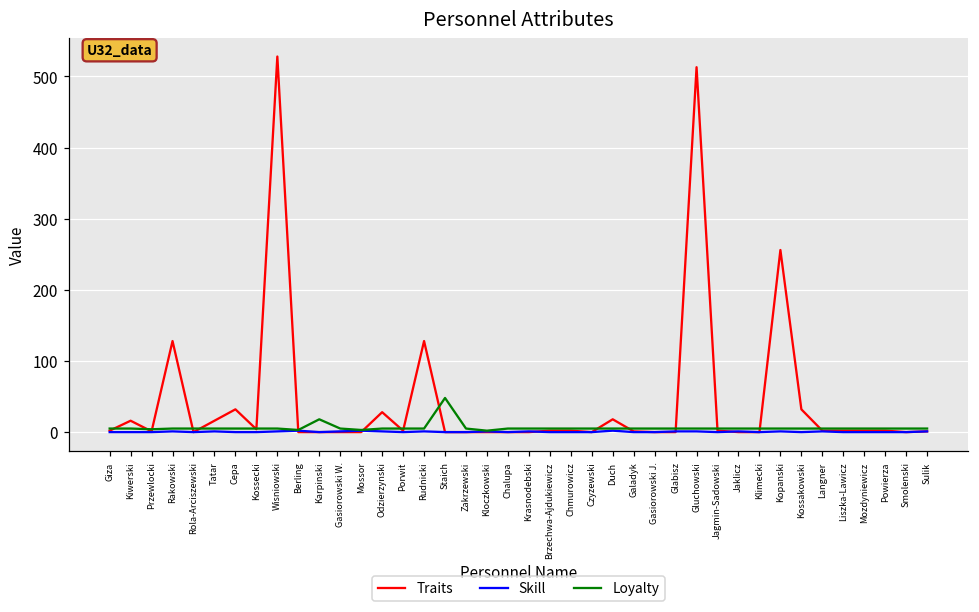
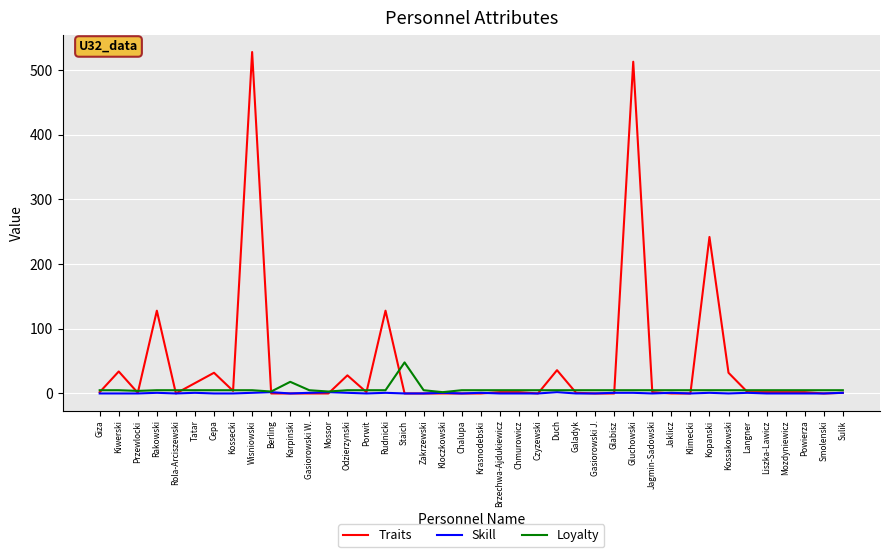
  {
    "Traits": {
-     "Kiwerski": 20,
+     "Kiwerski": 30,
      "Rakowski": 130,
      "Tatar": 20,
      "Cepa": 30,
      "Wisniowski": 530,
      "Odzierzynski": 30,
      "Rudnicki": 130,
-     "Duch": 20,
+     "Duch": 40,
      "Gluchowski": 510,
-     "Kopanski": 260,
+     "Kopanski": 240,
      "Kossakowski": 30
    },
    "Skill": {
      "Kiwerski": 0,
      "Rakowski": 0,
      "Tatar": 0,
      "Cepa": 0,
      "Kossecki": 0,
      "Wisniowski": 0,
      "Odzierzynski": 0,
      "Rudnicki": 0,
      "Gluchowski": 0,
      "Kopanski": 0,
      "Kossakowski": 0
    },
    "Loyalty": {
      "Kiwerski": 10,
      "Rakowski": 10,
      "Rola-Arciszewski": 10,
      "Tatar": 10,
      "Cepa": 10,
      "Wisniowski": 10,
      "Karpinski": 20,
      "Gasiorowski W.": 10,
      "Odzierzynski": 10,
      "Rudnicki": 10,
      "Staich": 50,
      "Zakrzewski": 10,
      "Chalupa": 10,
      "Krasnodebski": 10,
      "Czyzewski": 10,
      "Galadyk": 10,
      "Gasiorowski J.": 10,
      "Glabisz": 10,
      "Gluchowski": 10,
      "Jaklicz": 10,
      "Klimecki": 10,
      "Kopanski": 10,
      "Kossakowski": 10,
      "Smolenski": 10,
      "Sulik": 10
    }
  }
